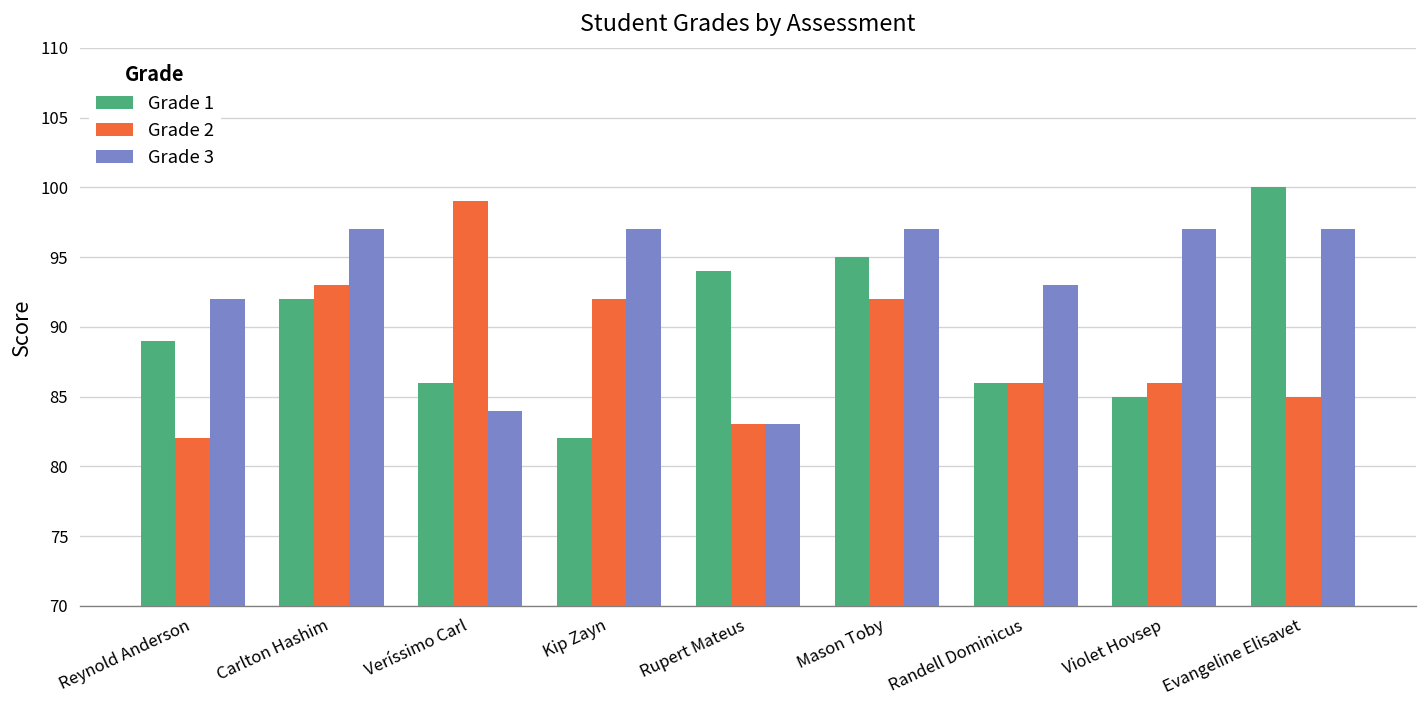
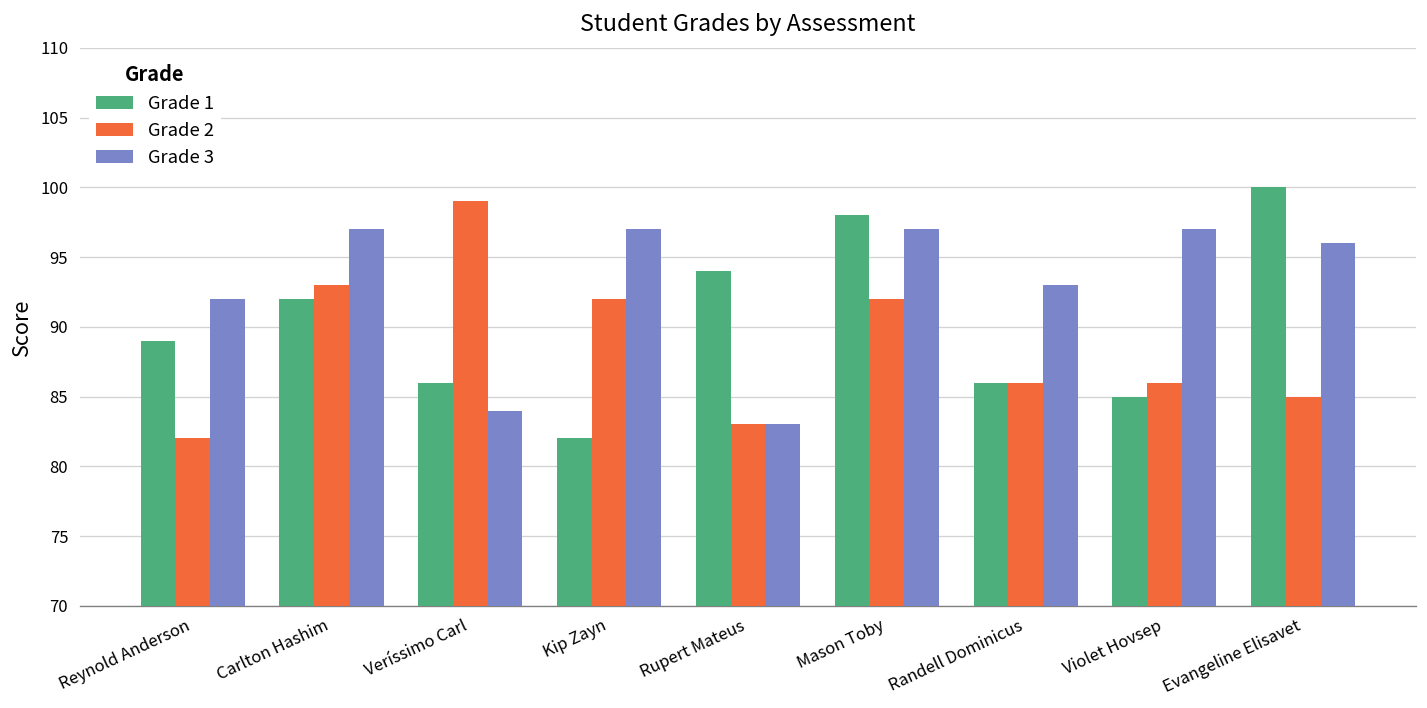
  {
    "Grade 1": {
      "Reynold Anderson": 89,
      "Carlton Hashim": 92,
      "Veríssimo Carl": 86,
      "Kip Zayn": 82,
      "Rupert Mateus": 94,
-     "Mason Toby": 95,
+     "Mason Toby": 98,
      "Randell Dominicus": 86,
      "Violet Hovsep": 85,
      "Evangeline Elisavet": 100
    },
    "Grade 2": {
      "Reynold Anderson": 82,
      "Carlton Hashim": 93,
      "Veríssimo Carl": 99,
      "Kip Zayn": 92,
      "Rupert Mateus": 83,
      "Mason Toby": 92,
      "Randell Dominicus": 86,
      "Violet Hovsep": 86,
      "Evangeline Elisavet": 85
    },
    "Grade 3": {
      "Reynold Anderson": 92,
      "Carlton Hashim": 97,
      "Veríssimo Carl": 84,
      "Kip Zayn": 97,
      "Rupert Mateus": 83,
      "Mason Toby": 97,
      "Randell Dominicus": 93,
      "Violet Hovsep": 97,
-     "Evangeline Elisavet": 97
+     "Evangeline Elisavet": 96
    }
  }
